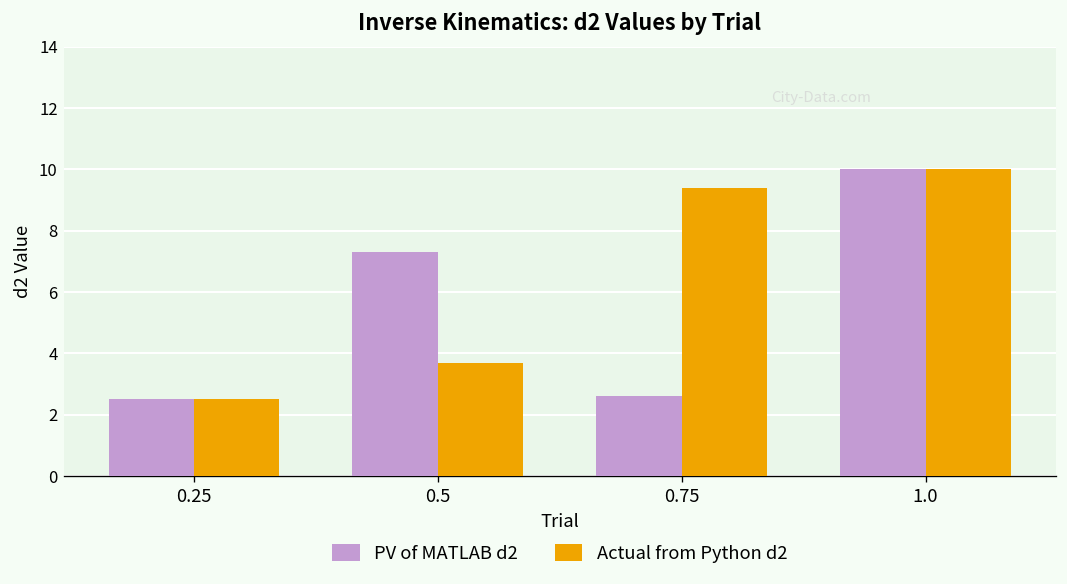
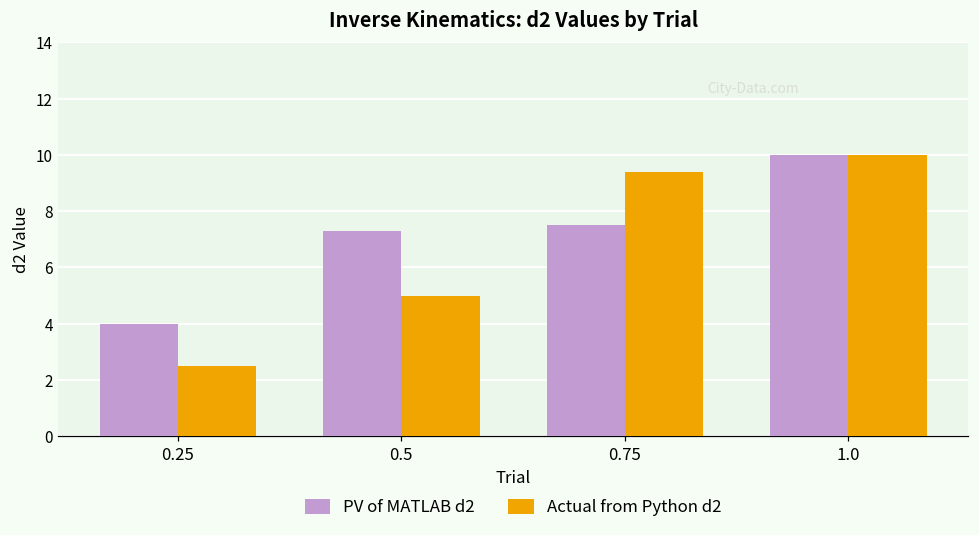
  {
    "PV of MATLAB d2": {
-     "0.25": 2.5,
+     "0.25": 4.0,
      "0.5": 7.3,
-     "0.75": 2.6,
+     "0.75": 7.5,
      "1.0": 10.0
    },
    "Actual from Python d2": {
      "0.25": 2.5,
-     "0.5": 3.7,
+     "0.5": 5.0,
      "0.75": 9.4,
      "1.0": 10.0
    }
  }
